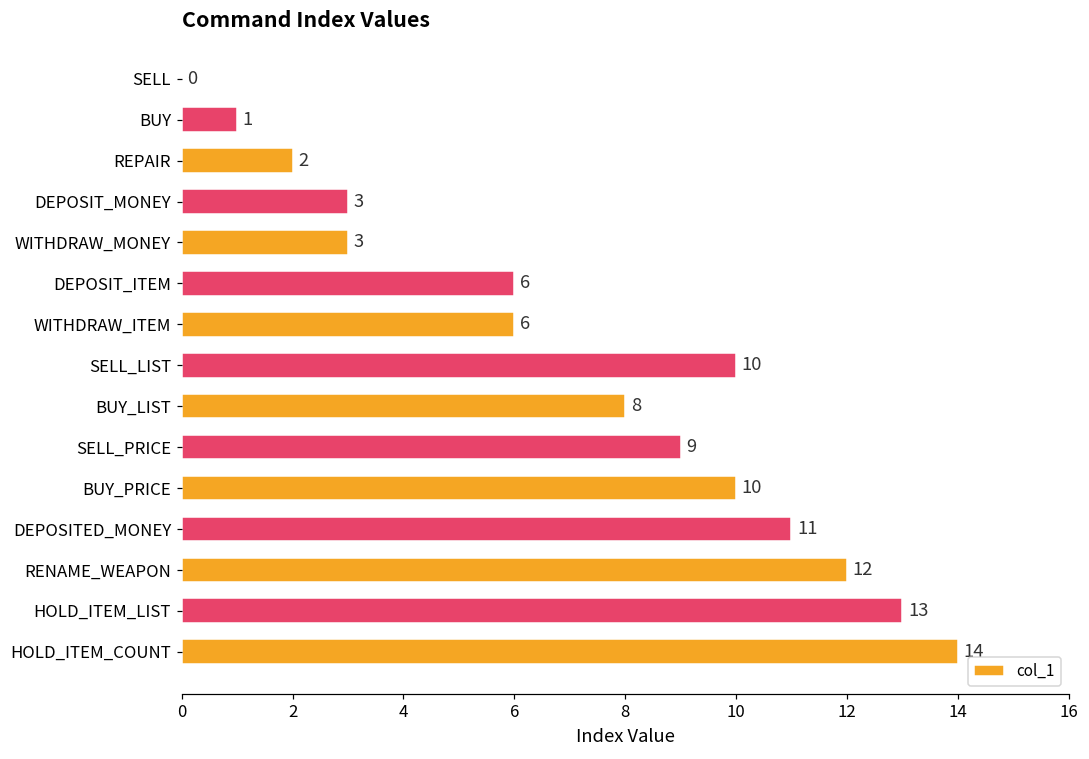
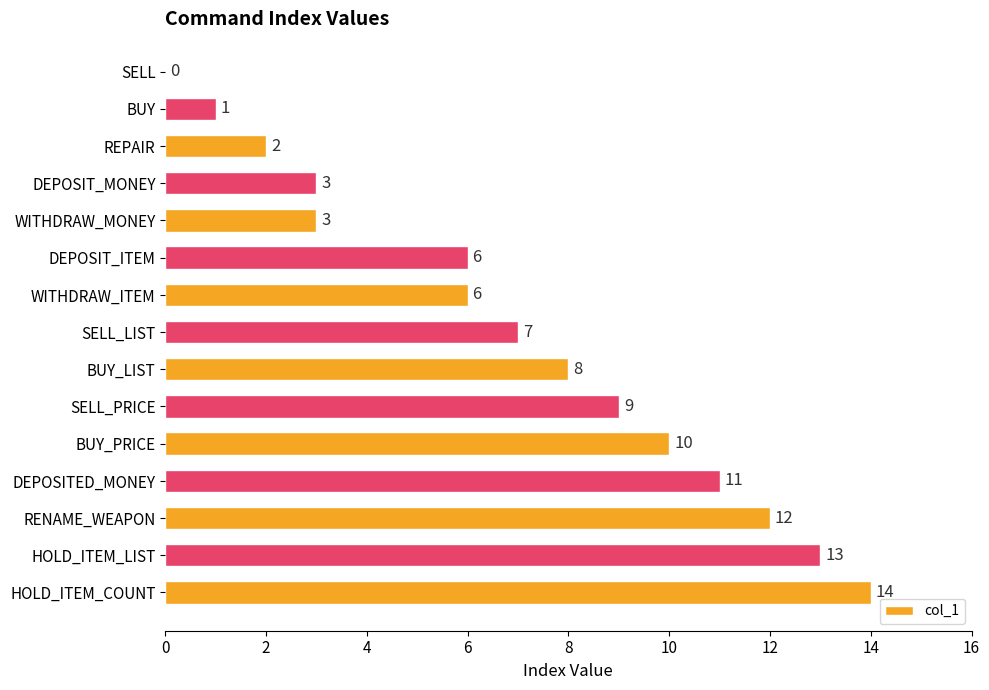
  {
    "SELL": 0,
    "BUY": 1,
    "REPAIR": 2,
    "DEPOSIT_MONEY": 3,
    "WITHDRAW_MONEY": 3,
    "DEPOSIT_ITEM": 6,
    "WITHDRAW_ITEM": 6,
-   "SELL_LIST": 10,
+   "SELL_LIST": 7,
    "BUY_LIST": 8,
    "SELL_PRICE": 9,
    "BUY_PRICE": 10,
    "DEPOSITED_MONEY": 11,
    "RENAME_WEAPON": 12,
    "HOLD_ITEM_LIST": 13
  }
